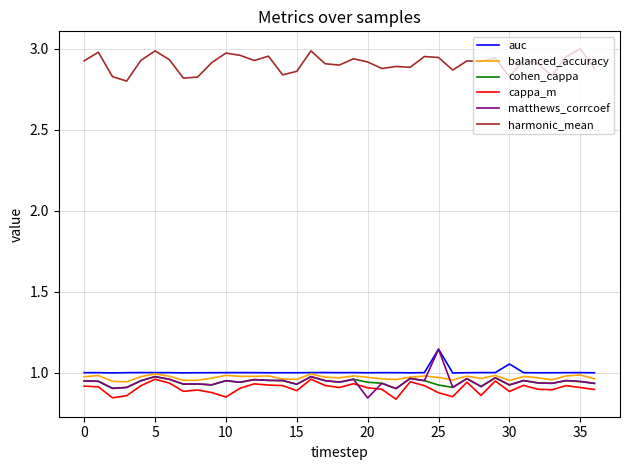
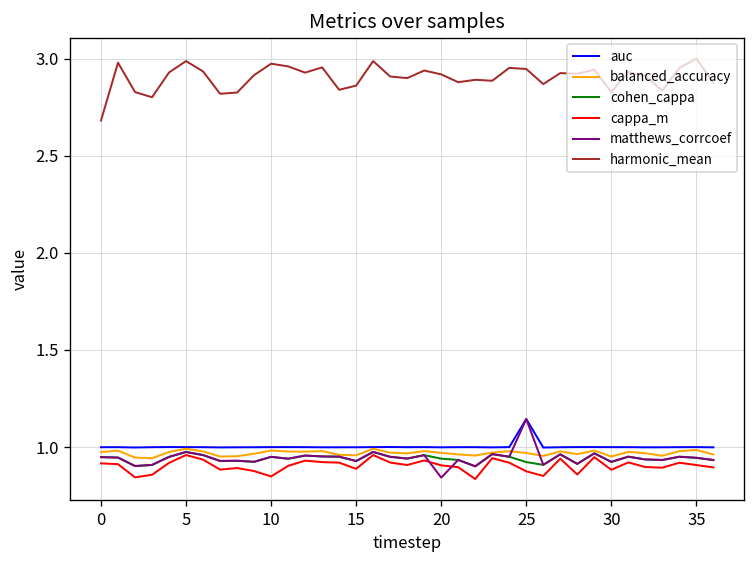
  {
    "auc": {
      "0": 1.00,
      "10": 1.00,
      "15": 1.00,
      "20": 1.00,
-     "30": 1.05
+     "30": 1.00
    },
    "balanced_accuracy": {
      "0": 0.97,
      "10": 0.98,
      "15": 0.96,
      "20": 0.97,
      "25": 0.97,
      "30": 0.95
    },
    "cohen_cappa": {
      "20": 0.94,
      "25": 0.92
    },
    "cappa_m": {
      "0": 0.92,
      "5": 0.96,
      "10": 0.85,
      "15": 0.89,
      "20": 0.91,
      "25": 0.88,
      "30": 0.88,
      "35": 0.91
    },
    "matthews_corrcoef": {
      "20": 0.84
    },
    "harmonic_mean": {
-     "0": 2.93,
+     "0": 2.68,
      "5": 2.99,
      "10": 2.97,
      "15": 2.86,
      "20": 2.92,
      "25": 2.95
    }
  }
